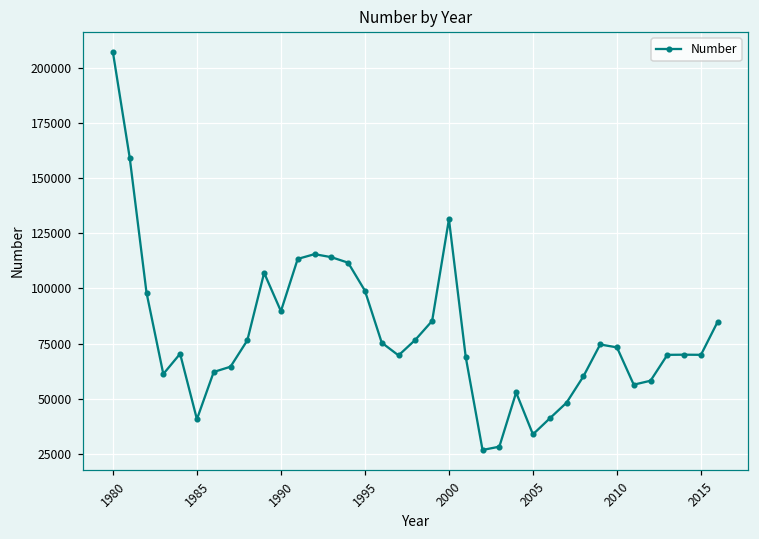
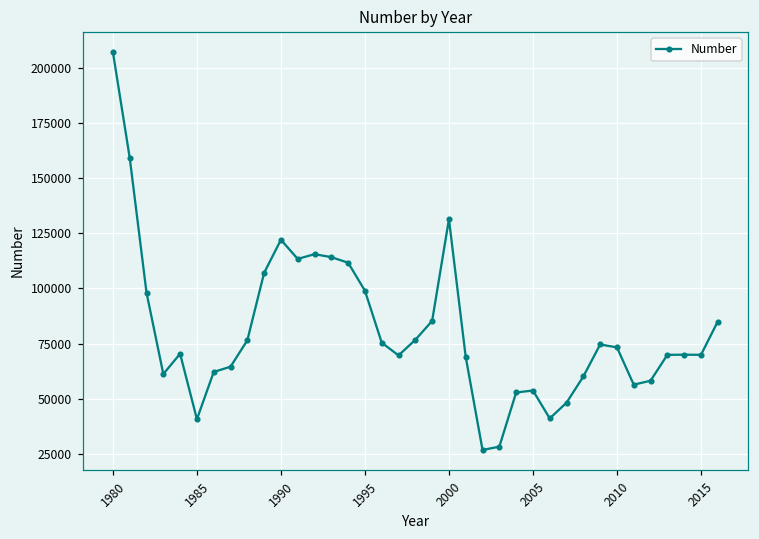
  {
    "1980": 207000,
    "1985": 41000,
-   "1990": 90000,
+   "1990": 122000,
    "1995": 99000,
    "2000": 131000,
-   "2005": 34000,
+   "2005": 54000,
    "2010": 73000,
    "2015": 70000
  }
